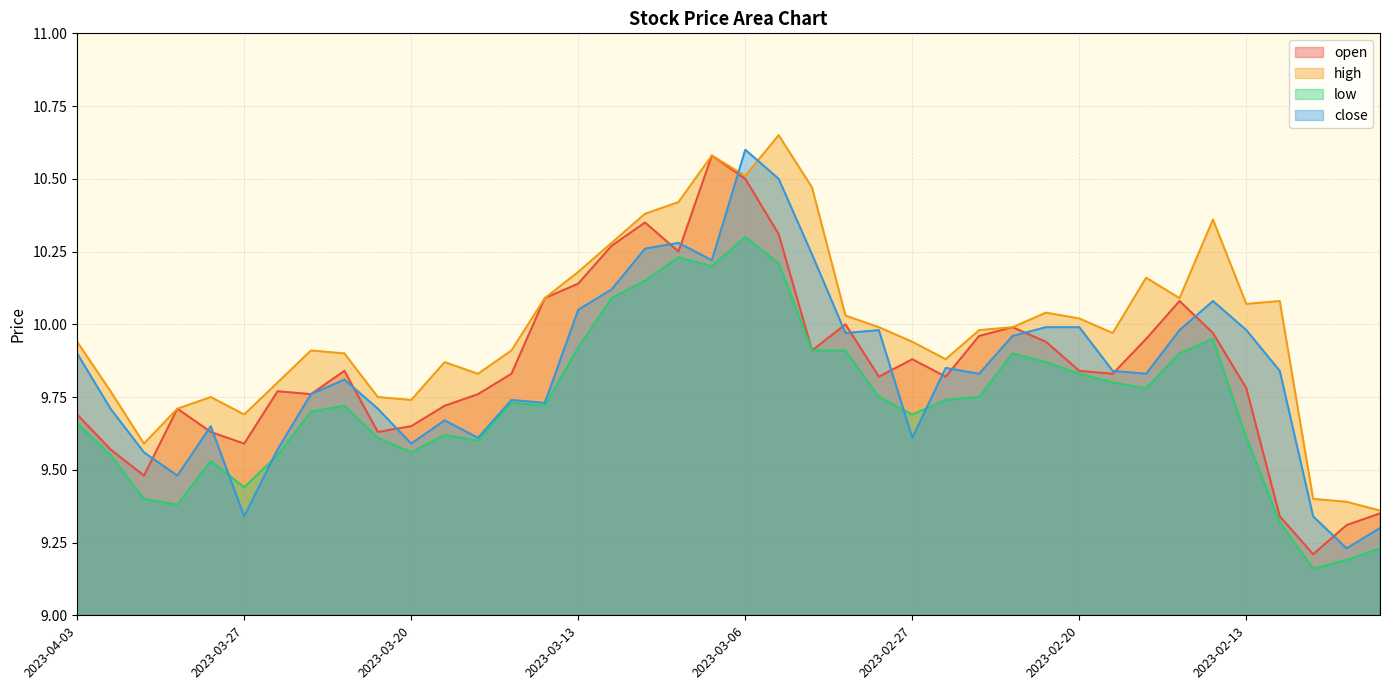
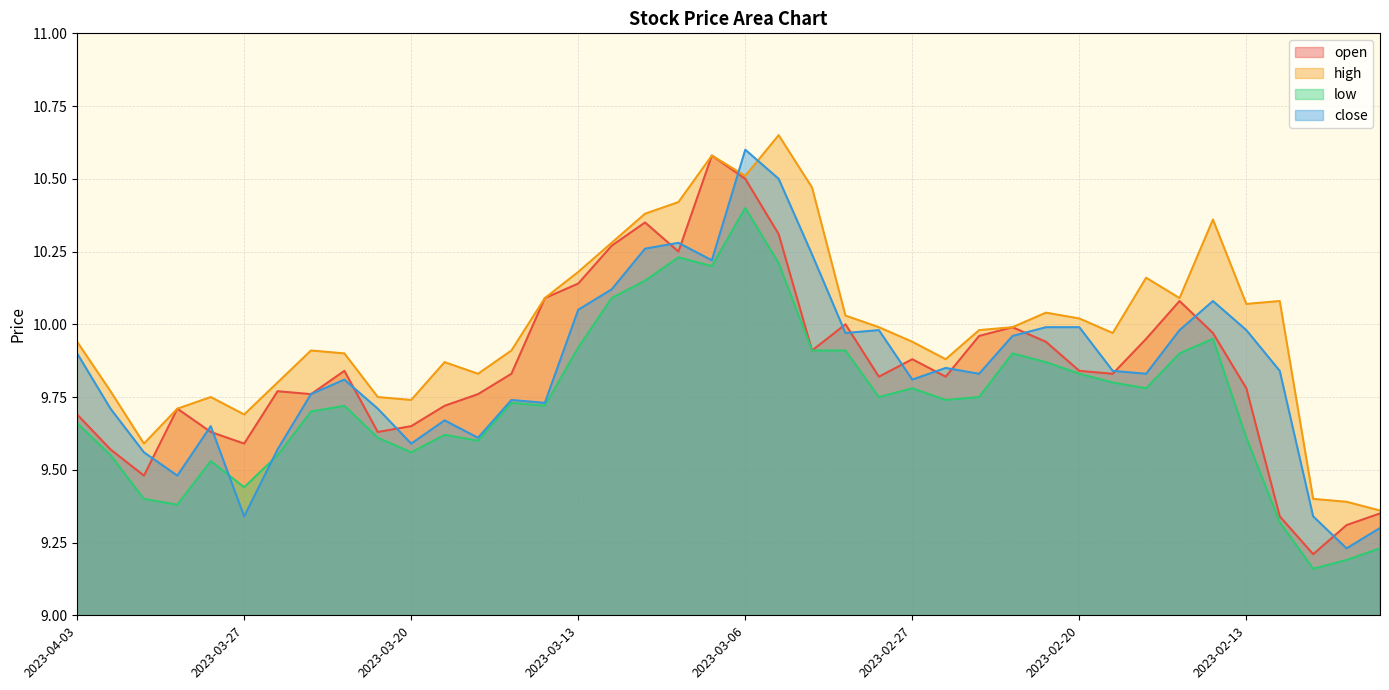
  {
    "low": {
      "2023-04-03": 9.66,
      "2023-03-27": 9.44,
      "2023-03-20": 9.56,
      "2023-03-13": 9.92,
-     "2023-03-06": 10.3,
-     "2023-02-27": 9.69,
+     "2023-03-06": 10.4,
+     "2023-02-27": 9.78,
      "2023-02-20": 9.83,
      "2023-02-13": 9.61
    },
    "close": {
      "2023-04-03": 9.90,
      "2023-03-27": 9.34,
      "2023-03-20": 9.59,
      "2023-03-13": 10.05,
      "2023-03-06": 10.60,
-     "2023-02-27": 9.61,
+     "2023-02-27": 9.81,
      "2023-02-20": 9.99,
      "2023-02-13": 9.98
    }
  }
